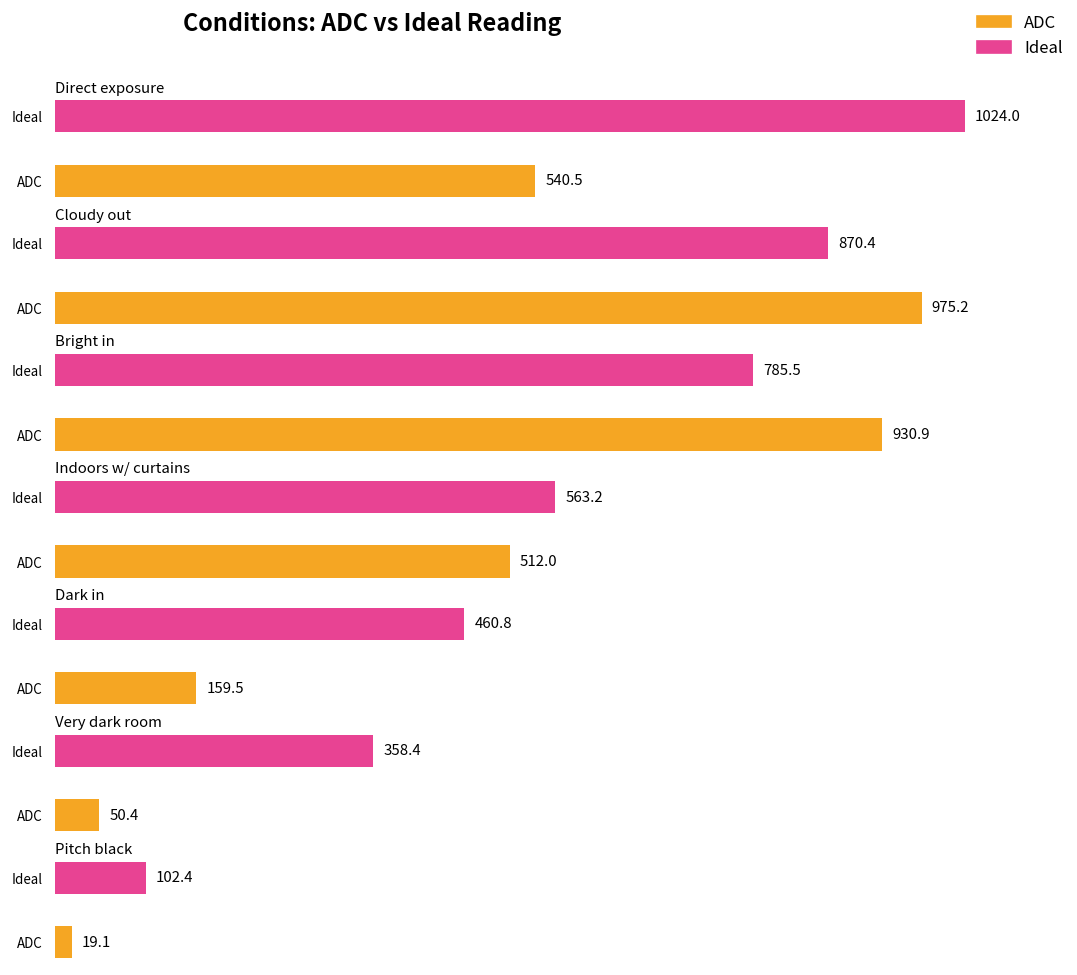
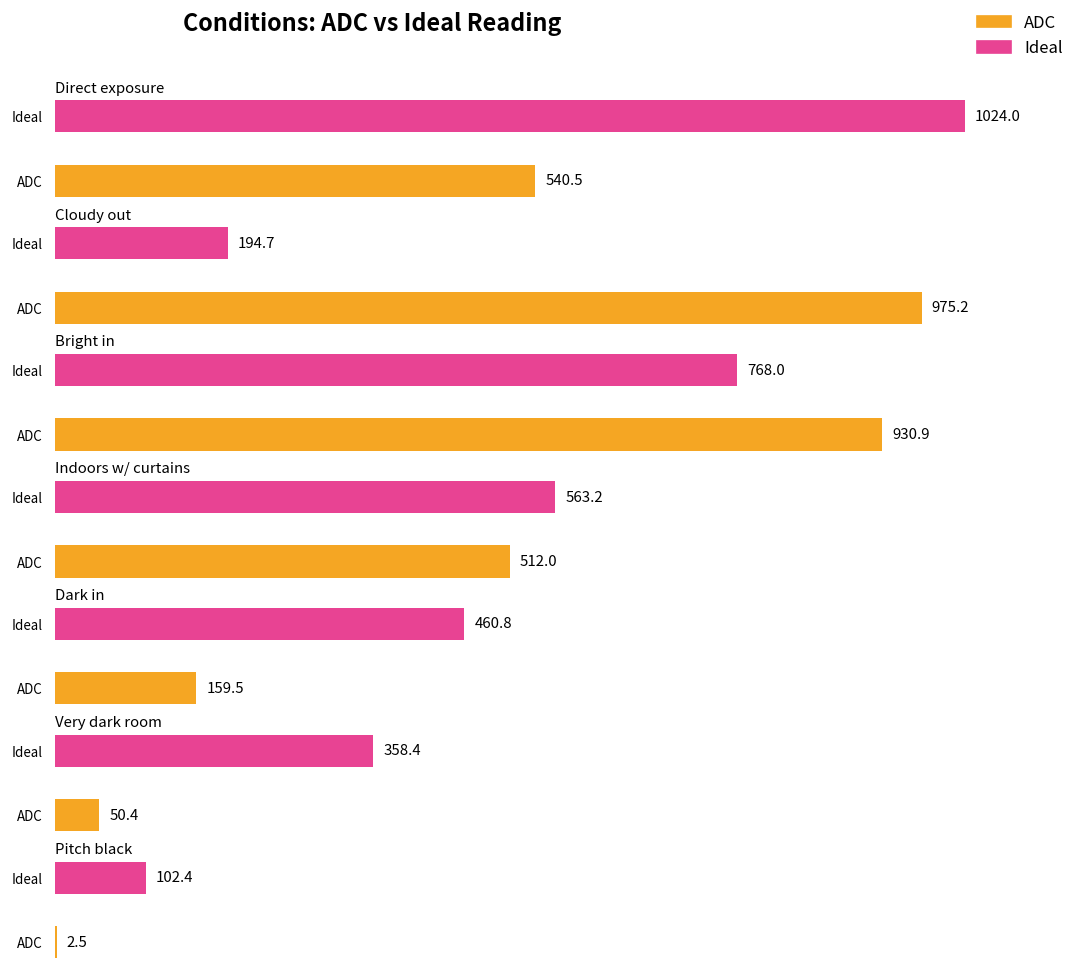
  {
    "Direct exposure": {
      "Ideal": 1024.0,
      "ADC": 540.5
    },
    "Cloudy out": {
-     "Ideal": 870.4,
+     "Ideal": 194.7,
      "ADC": 975.2
    },
    "Bright in": {
-     "Ideal": 785.5,
+     "Ideal": 768.0,
      "ADC": 930.9
    },
    "Indoors w/ curtains": {
      "Ideal": 563.2,
      "ADC": 512.0
    },
    "Dark in": {
      "Ideal": 460.8,
      "ADC": 159.5
    },
    "Very dark room": {
      "Ideal": 358.4,
      "ADC": 50.4
    },
    "Pitch black": {
      "Ideal": 102.4,
-     "ADC": 19.1
+     "ADC": 2.5
    }
  }
